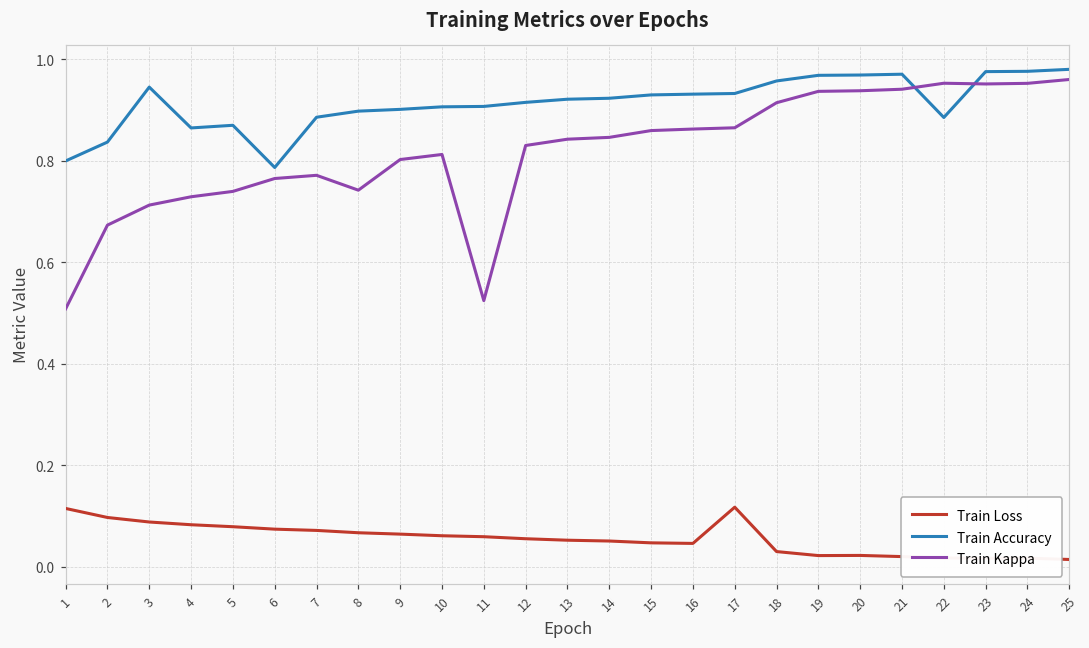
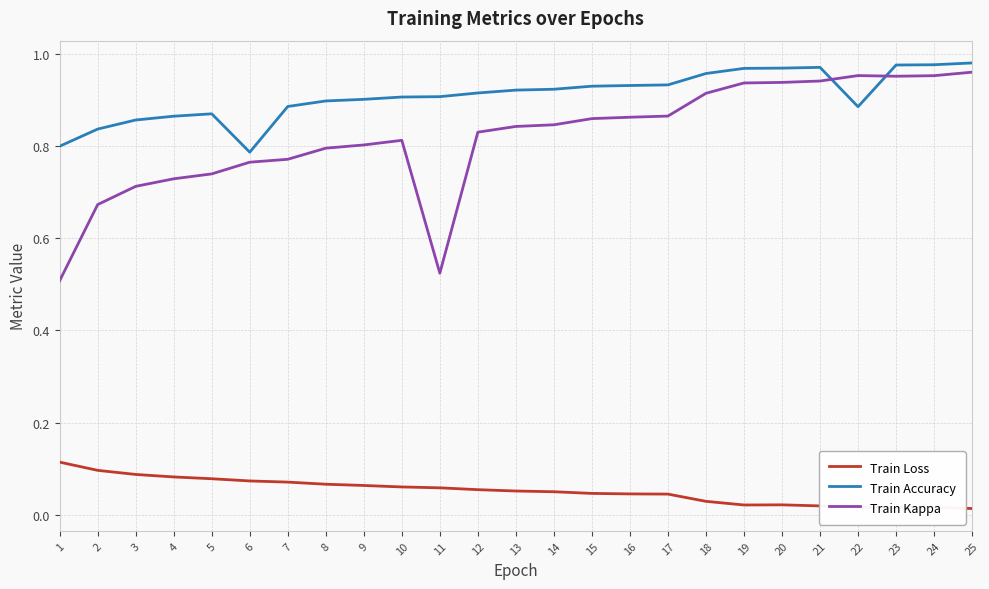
  {
    "Train Loss": {
      "1": 0.11,
      "2": 0.10,
      "3": 0.09,
      "4": 0.08,
      "5": 0.08,
      "6": 0.07,
      "7": 0.07,
      "8": 0.07,
      "9": 0.06,
      "10": 0.06,
      "11": 0.06,
      "12": 0.05,
      "13": 0.05,
      "14": 0.05,
      "15": 0.05,
      "16": 0.05,
-     "17": 0.12,
+     "17": 0.05,
      "18": 0.03,
      "19": 0.02,
      "20": 0.02,
      "25": 0.01
    },
    "Train Accuracy": {
      "1": 0.80,
      "2": 0.84,
-     "3": 0.95,
+     "3": 0.86,
      "4": 0.86,
      "5": 0.87,
      "6": 0.79,
      "7": 0.89,
      "8": 0.90,
      "9": 0.90,
      "10": 0.91,
      "11": 0.91,
      "12": 0.92,
      "13": 0.92,
      "14": 0.92,
      "15": 0.93,
      "16": 0.93,
      "17": 0.93,
      "18": 0.96,
      "19": 0.97,
      "20": 0.97,
      "21": 0.97,
      "22": 0.89,
      "23": 0.98,
      "24": 0.98,
      "25": 0.98
    },
    "Train Kappa": {
      "1": 0.51,
      "2": 0.67,
      "3": 0.71,
      "4": 0.73,
      "5": 0.74,
      "6": 0.76,
      "7": 0.77,
-     "8": 0.74,
+     "8": 0.80,
      "9": 0.80,
      "10": 0.81,
      "11": 0.52,
      "12": 0.83,
      "13": 0.84,
      "14": 0.85,
      "15": 0.86,
      "16": 0.86,
      "17": 0.86,
      "18": 0.91,
      "19": 0.94,
      "20": 0.94,
      "21": 0.94,
      "22": 0.95,
      "23": 0.95,
      "24": 0.95,
      "25": 0.96
    }
  }
